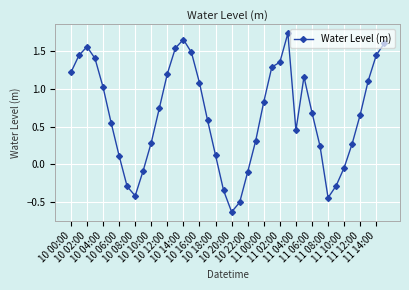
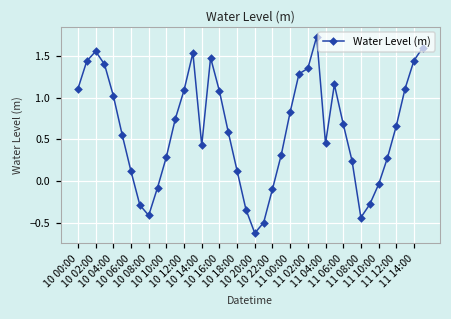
  {
-   "10 00:00": 1.2,
+   "10 00:00": 1.1,
    "10 02:00": 1.6,
    "10 04:00": 1.0,
    "10 06:00": 0.1,
    "10 08:00": -0.4,
    "10 10:00": 0.3,
-   "10 12:00": 1.2,
-   "10 14:00": 1.6,
+   "10 12:00": 1.1,
+   "10 14:00": 0.4,
    "10 16:00": 1.1,
    "10 18:00": 0.1,
    "10 20:00": -0.6,
    "10 22:00": -0.1,
    "11 00:00": 0.8,
    "11 02:00": 1.3,
    "11 04:00": 0.4,
    "11 06:00": 0.7,
    "11 08:00": -0.4,
    "11 10:00": 0.0,
    "11 12:00": 0.7,
    "11 14:00": 1.4
  }
